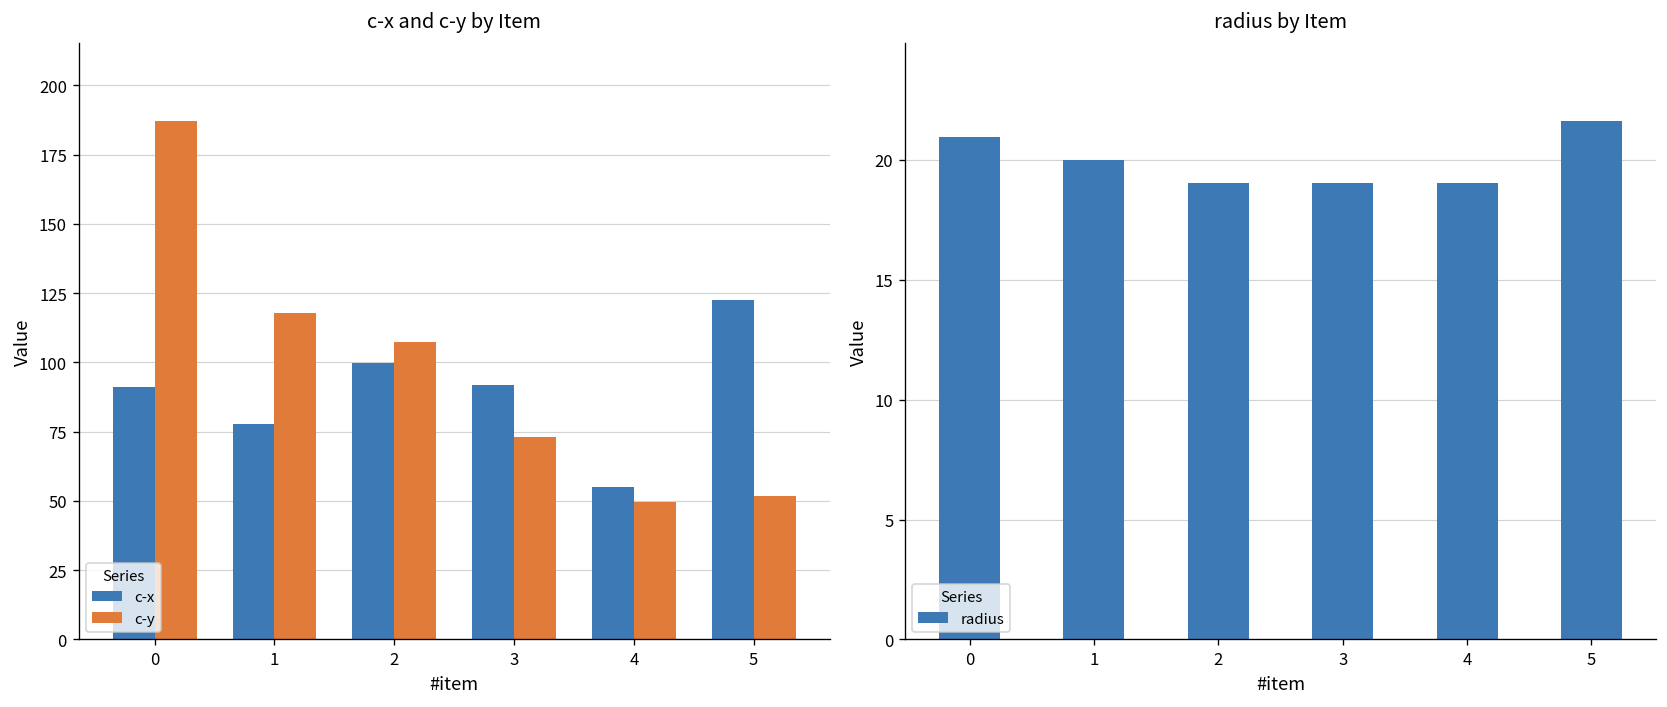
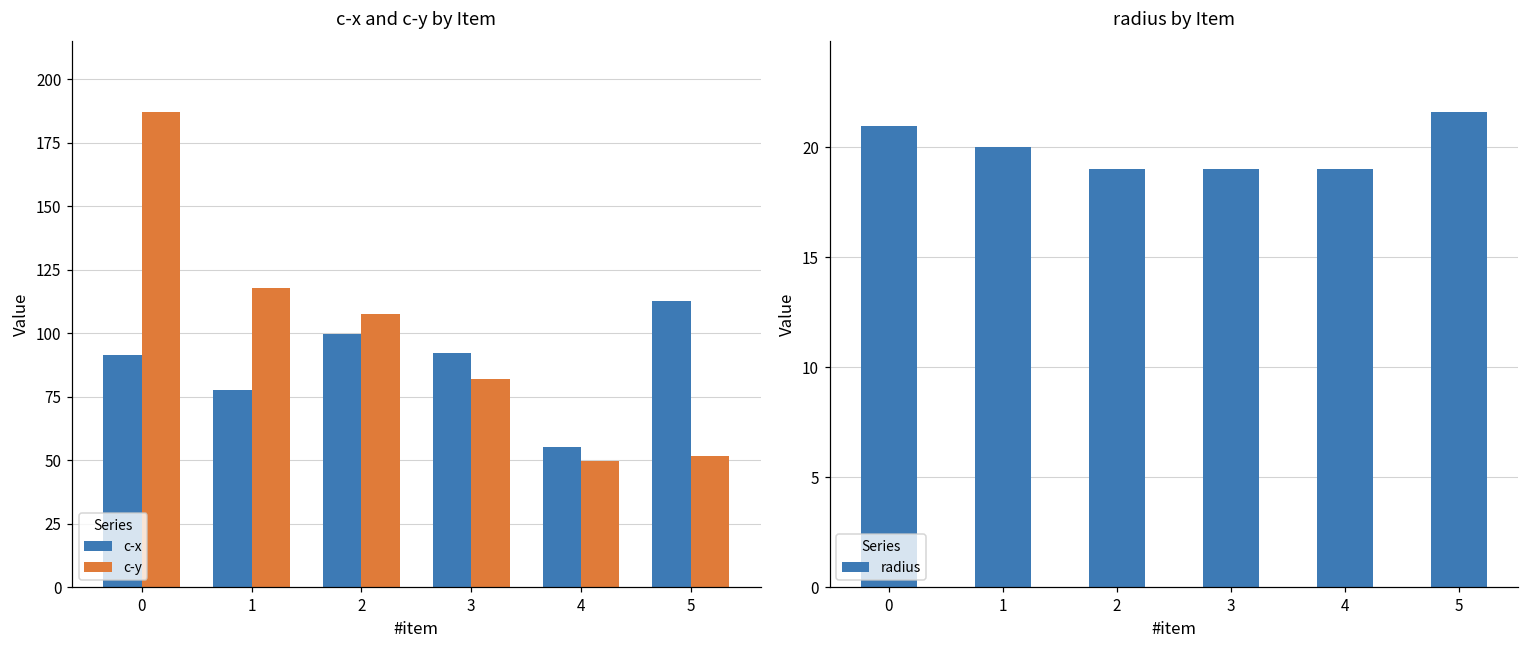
  {
    "c-x and c-y by Item": {
      "c-x": {
        "0": 91,
        "1": 78,
        "2": 100,
        "3": 92,
        "4": 55,
-       "5": 122
+       "5": 113
      },
      "c-y": {
        "0": 187,
        "1": 118,
        "2": 107,
-       "3": 73,
+       "3": 82,
        "4": 50,
        "5": 52
      }
    },
    "radius by Item": {
      "0": 21.0,
      "1": 20.0,
      "2": 19.0,
      "3": 19.0,
      "4": 19.0,
      "5": 21.6
    }
  }
